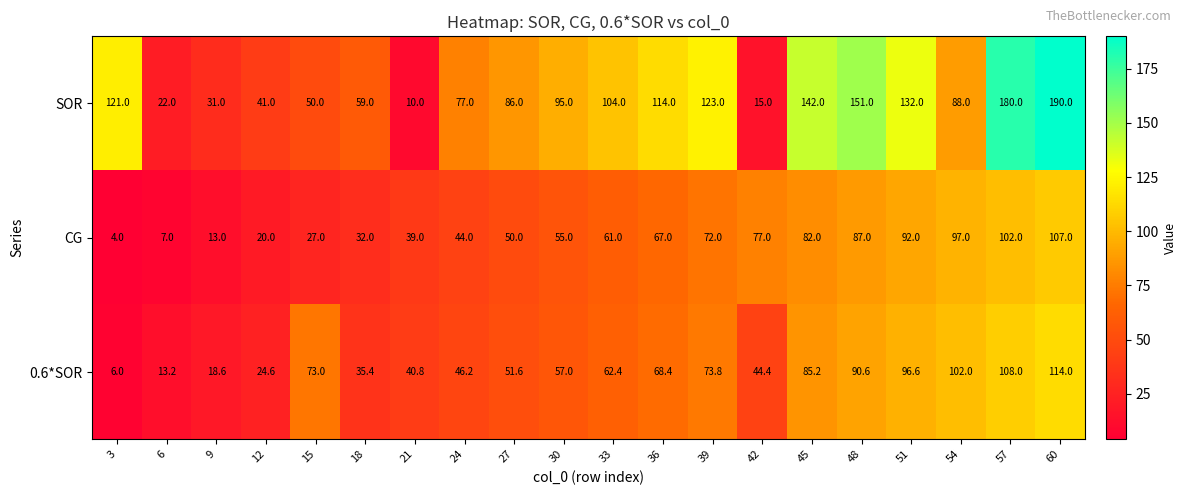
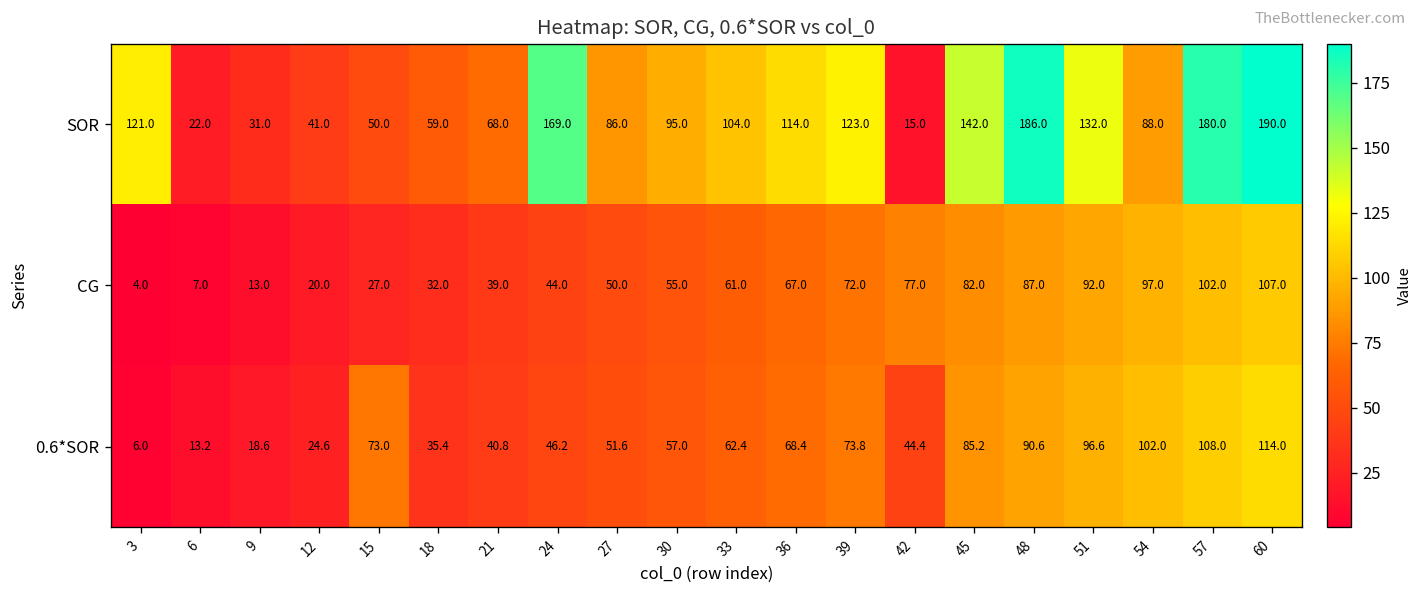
  {
    "SOR": {
      "3": 121.0,
      "6": 22.0,
      "9": 31.0,
      "12": 41.0,
      "15": 50.0,
      "18": 59.0,
-     "21": 10.0,
-     "24": 77.0,
+     "21": 68.0,
+     "24": 169.0,
      "27": 86.0,
      "30": 95.0,
      "33": 104.0,
      "36": 114.0,
      "39": 123.0,
      "42": 15.0,
      "45": 142.0,
-     "48": 151.0,
+     "48": 186.0,
      "51": 132.0,
      "54": 88.0,
      "57": 180.0,
      "60": 190.0
    },
    "CG": {
      "3": 4.0,
      "6": 7.0,
      "9": 13.0,
      "12": 20.0,
      "15": 27.0,
      "18": 32.0,
      "21": 39.0,
      "24": 44.0,
      "27": 50.0,
      "30": 55.0,
      "33": 61.0,
      "36": 67.0,
      "39": 72.0,
      "42": 77.0,
      "45": 82.0,
      "48": 87.0,
      "51": 92.0,
      "54": 97.0,
      "57": 102.0,
      "60": 107.0
    },
    "0.6*SOR": {
      "3": 6.0,
      "6": 13.2,
      "9": 18.6,
      "12": 24.6,
      "15": 73.0,
      "18": 35.4,
      "21": 40.8,
      "24": 46.2,
      "27": 51.6,
      "30": 57.0,
      "33": 62.4,
      "36": 68.4,
      "39": 73.8,
      "42": 44.4,
      "45": 85.2,
      "48": 90.6,
      "51": 96.6,
      "54": 102.0,
      "57": 108.0,
      "60": 114.0
    }
  }
